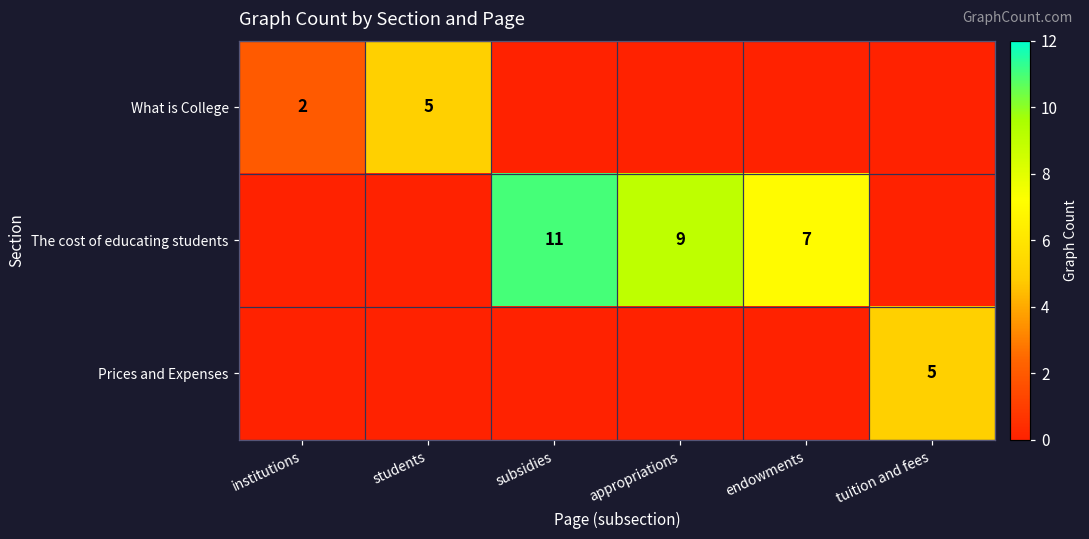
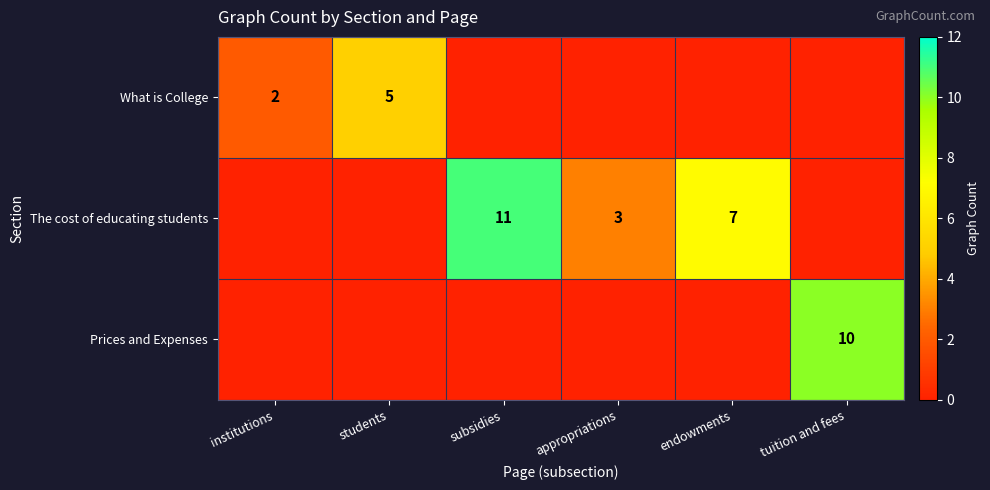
  {
    "What is College": {
      "institutions": 2,
      "students": 5
    },
    "The cost of educating students": {
      "subsidies": 11,
-     "appropriations": 9,
+     "appropriations": 3,
      "endowments": 7
    },
    "Prices and Expenses": {
-     "tuition and fees": 5
+     "tuition and fees": 10
    }
  }
